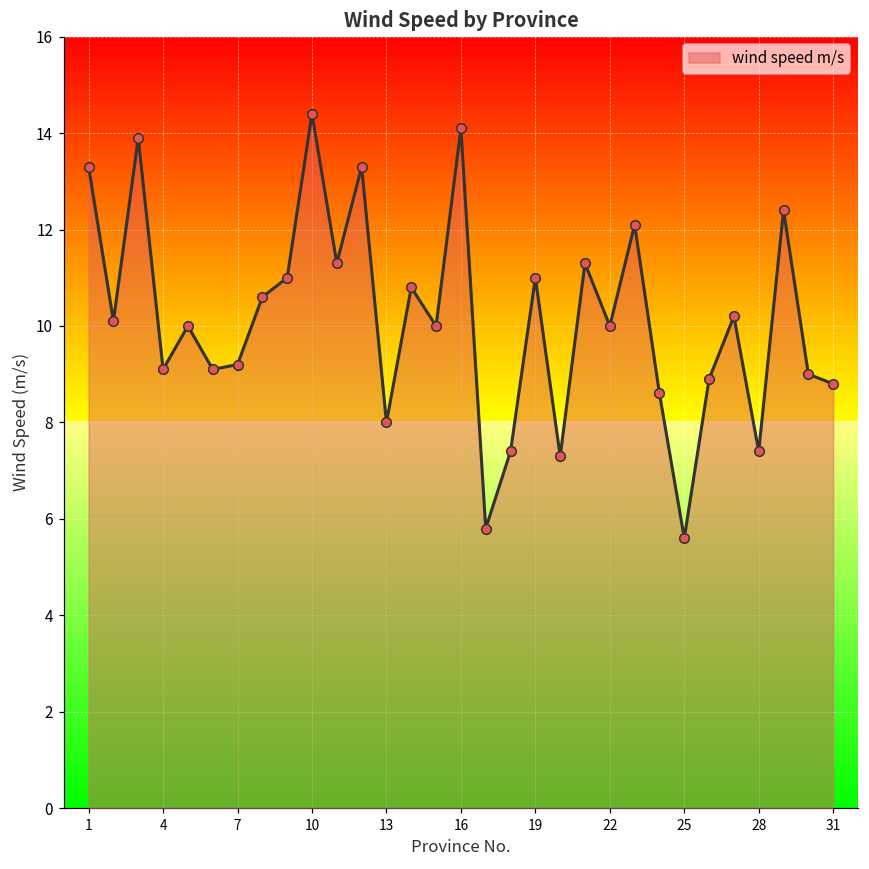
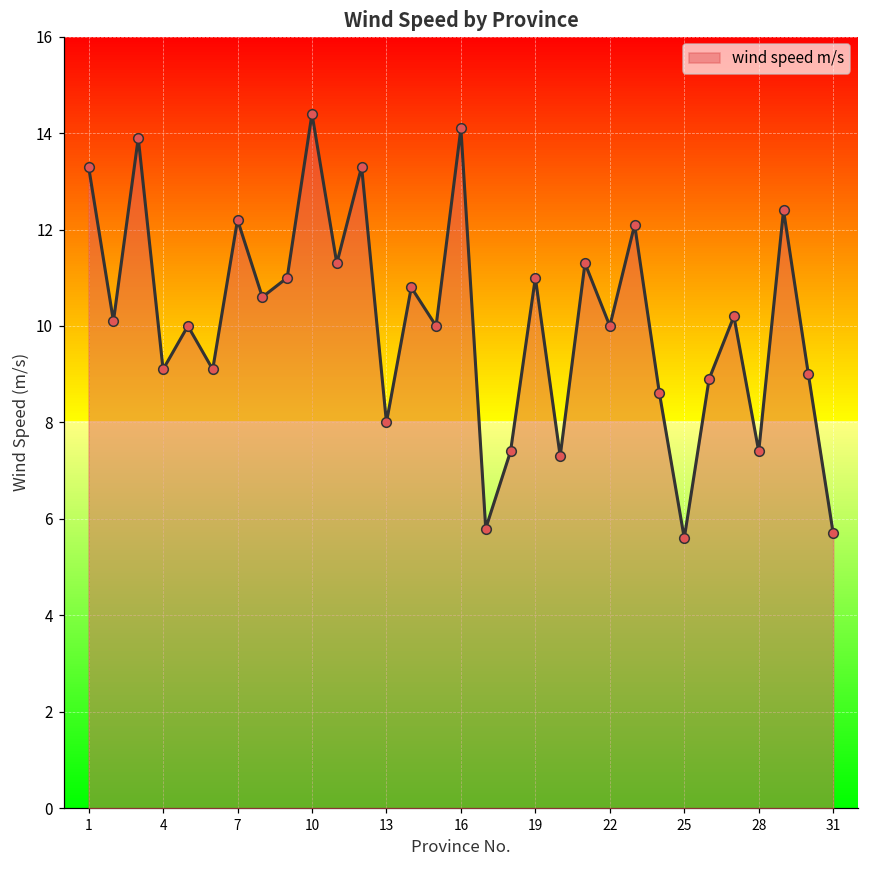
  {
    "wind speed m/s": {
      "1": 13.3,
      "4": 9.1,
-     "7": 9.2,
+     "7": 12.2,
      "10": 14.4,
      "13": 8.0,
      "16": 14.1,
      "19": 11.0,
      "22": 10.0,
      "25": 5.6,
      "28": 7.4,
-     "31": 8.8
+     "31": 5.7
    }
  }
